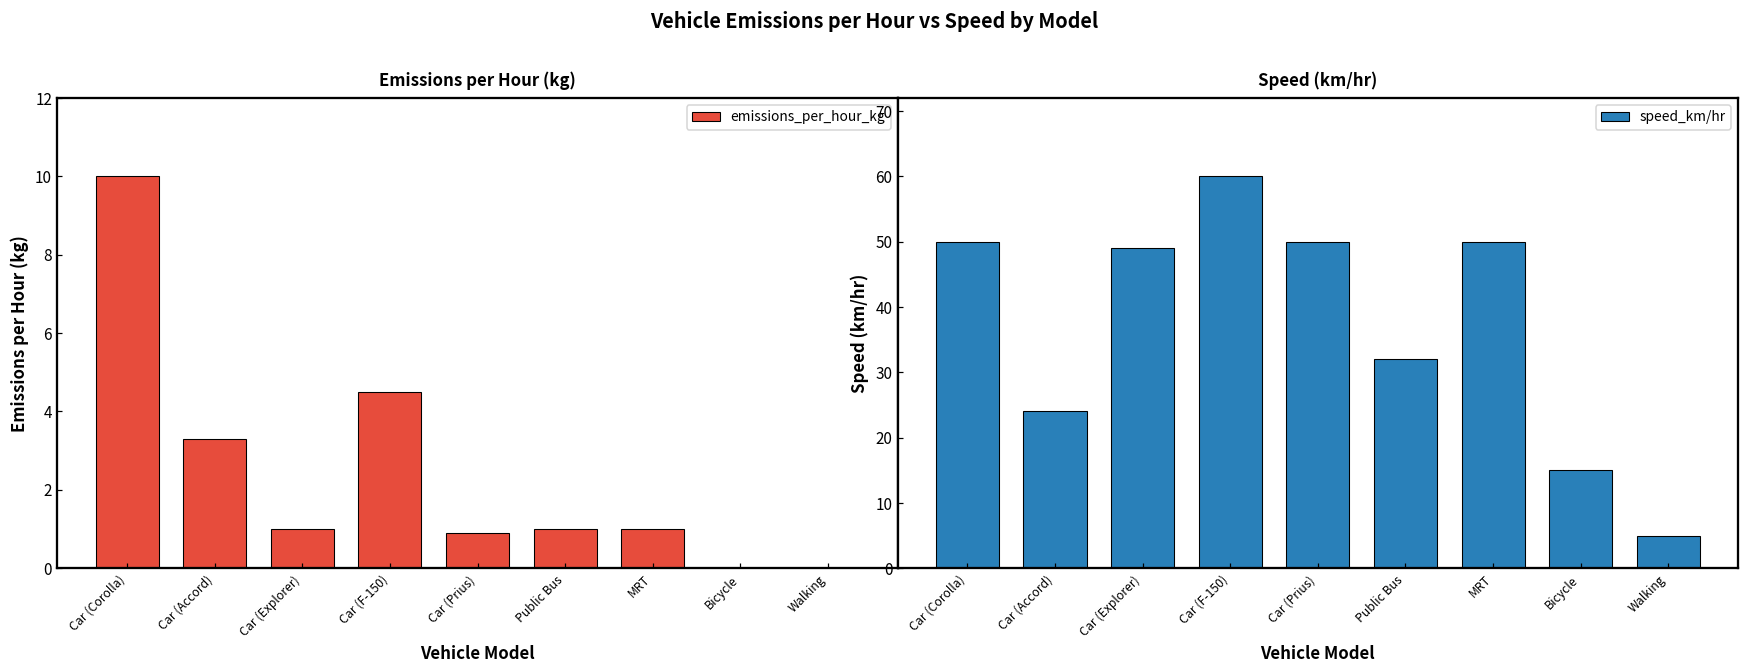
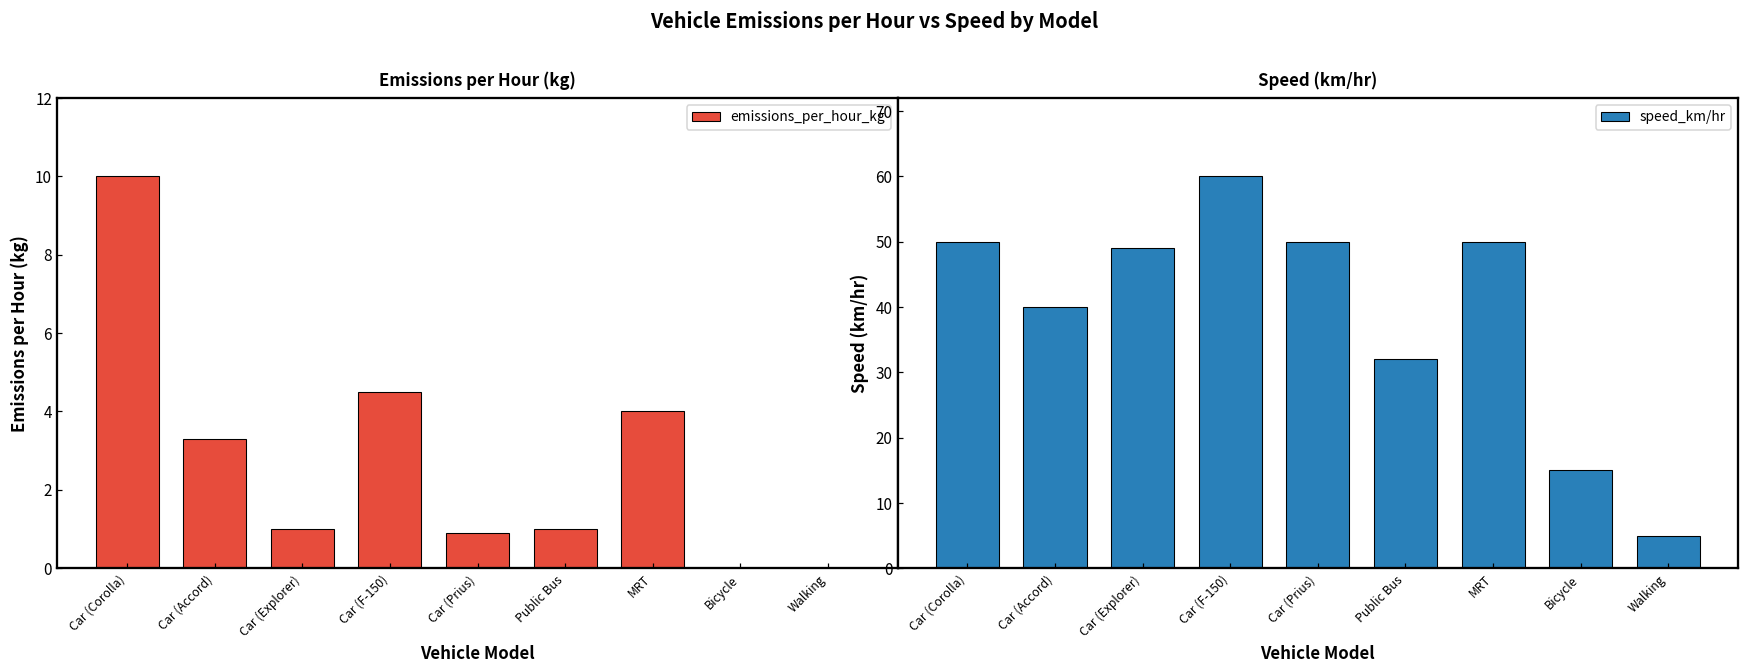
  {
    "Emissions per Hour (kg)": {
      "Car (Corolla)": 10,
      "Car (Accord)": 3.3,
      "Car (Explorer)": 1,
      "Car (F-150)": 4.5,
      "Car (Prius)": 0.9,
      "Public Bus": 1,
-     "MRT": 1,
+     "MRT": 4,
      "Bicycle": 0,
      "Walking": 0
    },
    "Speed (km/hr)": {
      "Car (Corolla)": 50,
-     "Car (Accord)": 24,
+     "Car (Accord)": 40,
      "Car (Explorer)": 49,
      "Car (F-150)": 60,
      "Car (Prius)": 50,
      "Public Bus": 32,
      "MRT": 50,
      "Bicycle": 15,
      "Walking": 5
    }
  }
